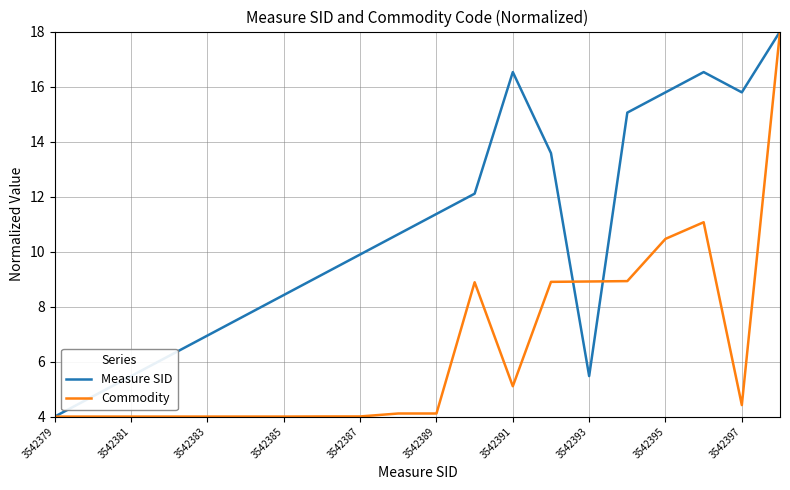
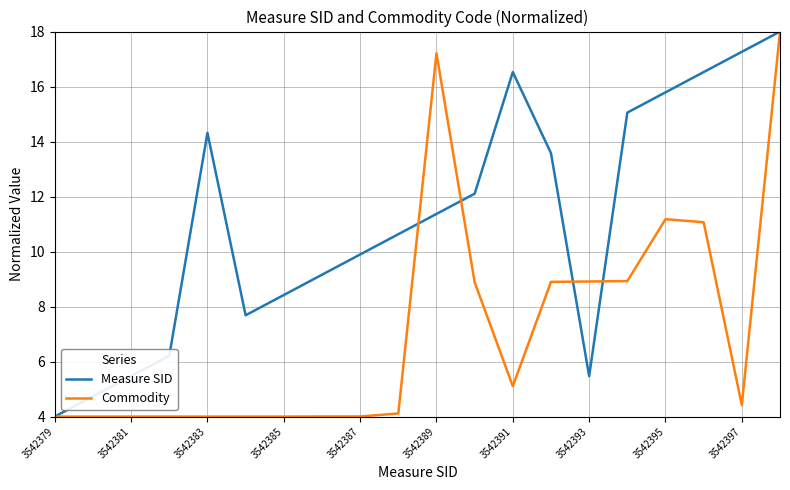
  {
    "Measure SID": {
-     "3542383": 6.9,
+     "3542383": 14.3,
      "3542385": 8.4,
      "3542387": 9.9,
      "3542389": 11.4,
      "3542391": 16.5,
      "3542393": 5.5,
      "3542395": 15.8,
-     "3542397": 15.8
+     "3542397": 17.3
    },
    "Commodity": {
      "3542381": 4.0,
      "3542383": 4.0,
      "3542385": 4.0,
      "3542387": 4.0,
-     "3542389": 4.1,
+     "3542389": 17.2,
      "3542391": 5.1,
      "3542393": 8.9,
-     "3542395": 10.5,
+     "3542395": 11.2,
      "3542397": 4.4
    }
  }
